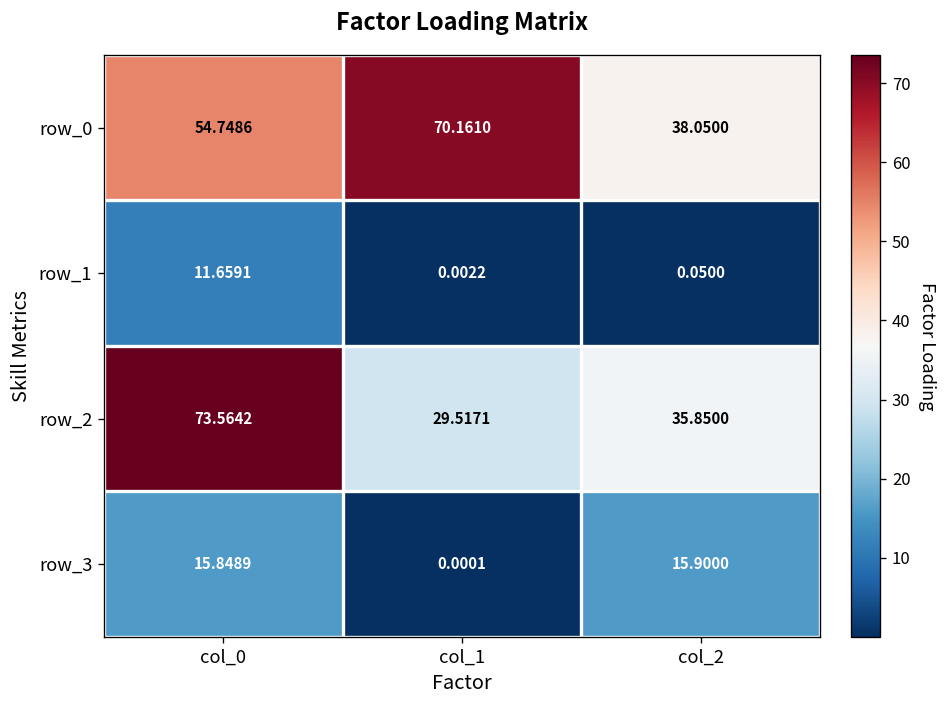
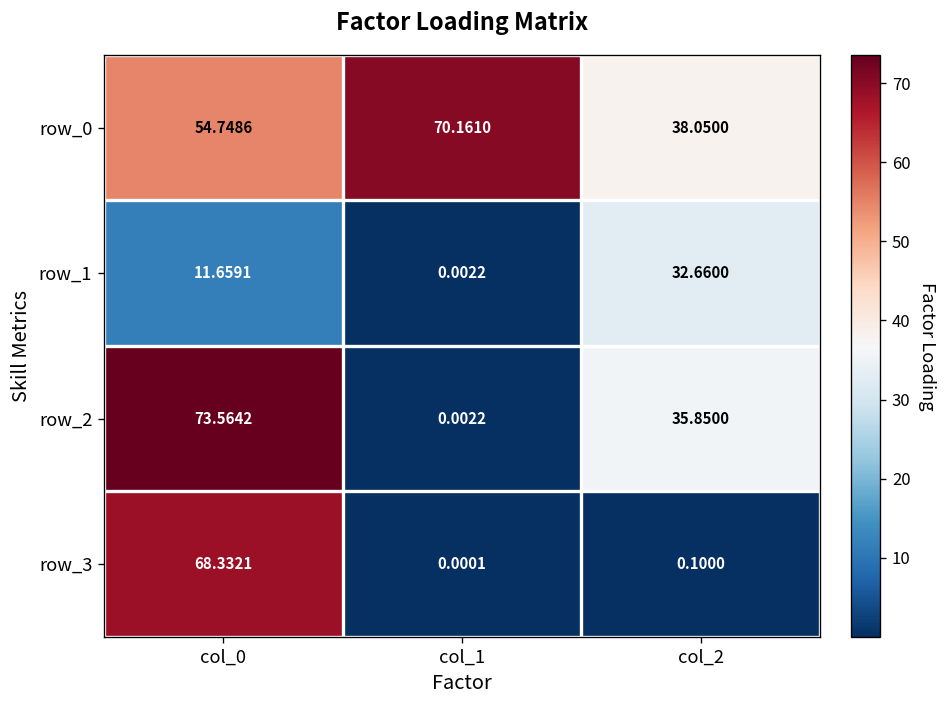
  {
    "row_0": {
      "col_0": 54.7486,
      "col_1": 70.1610,
      "col_2": 38.0500
    },
    "row_1": {
      "col_0": 11.6591,
      "col_1": 0.0022,
-     "col_2": 0.0500
+     "col_2": 32.6600
    },
    "row_2": {
      "col_0": 73.5642,
-     "col_1": 29.5171,
+     "col_1": 0.0022,
      "col_2": 35.8500
    },
    "row_3": {
-     "col_0": 15.8489,
+     "col_0": 68.3321,
      "col_1": 0.0001,
-     "col_2": 15.9000
+     "col_2": 0.1000
    }
  }
